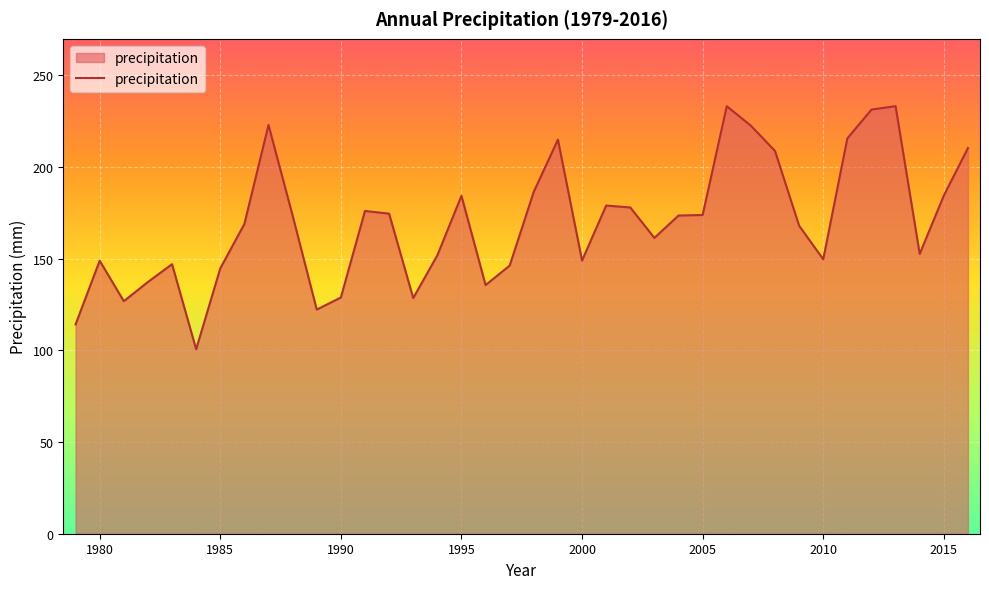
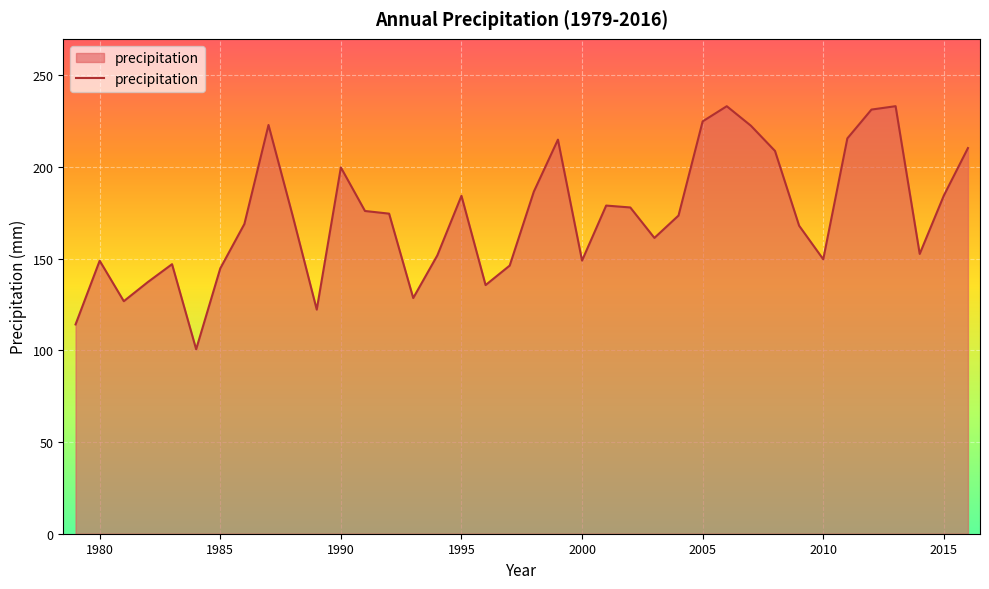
  {
    "1980": 149,
    "1985": 145,
-   "1990": 129,
+   "1990": 200,
    "1995": 184,
    "2000": 149,
-   "2005": 174,
+   "2005": 225,
    "2010": 150,
    "2015": 184
  }
